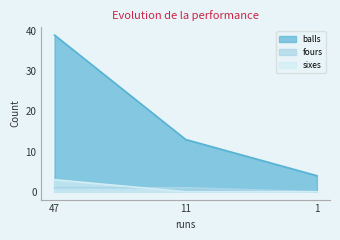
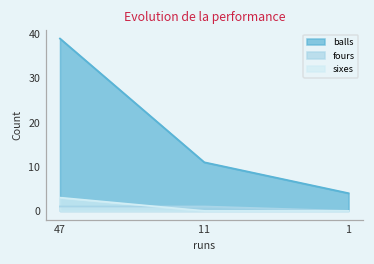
  {
    "balls": {
      "47": 39,
-     "11": 13,
+     "11": 11,
      "1": 4
    }
  }
